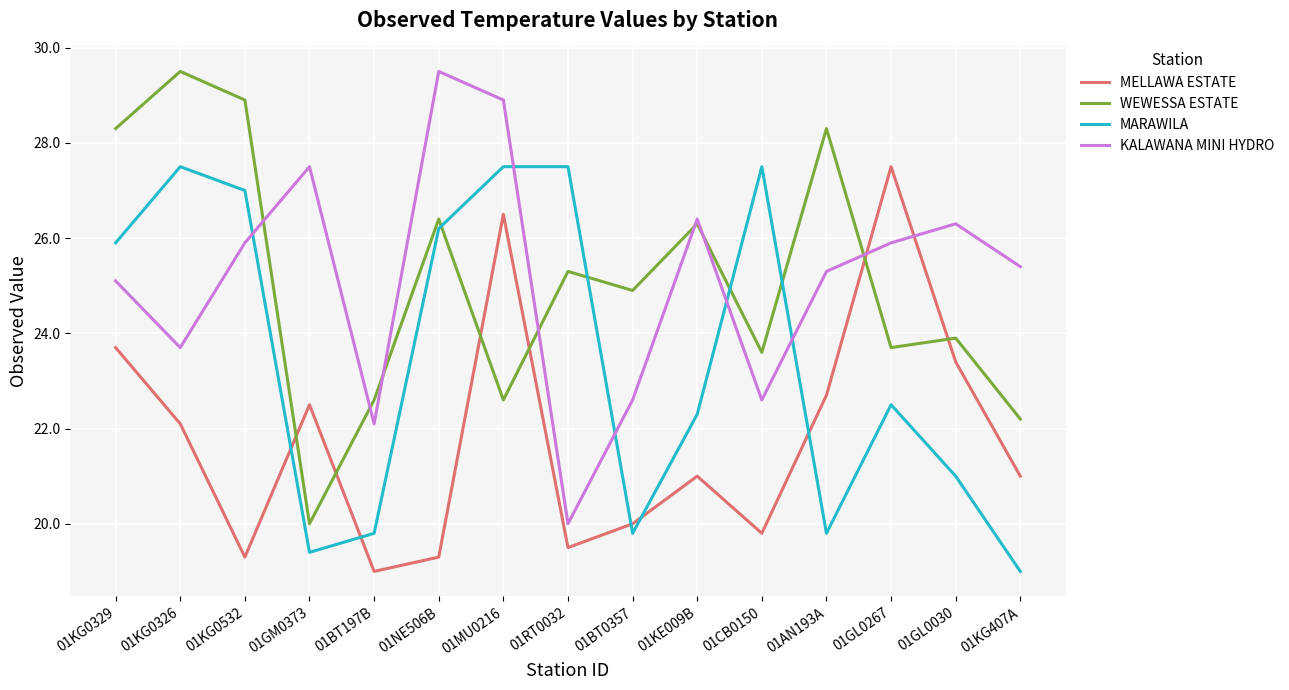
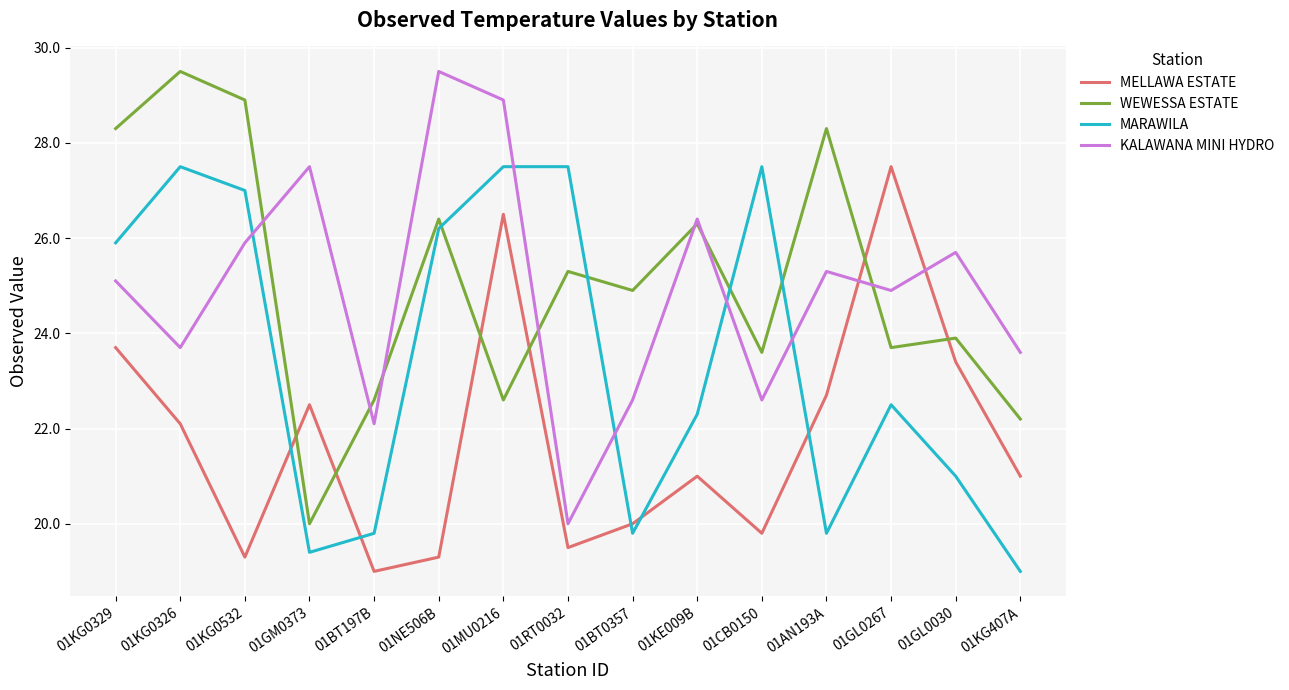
  {
    "MELLAWA ESTATE": {
      "01KG0329": 23.7,
      "01KG0326": 22.1,
      "01KG0532": 19.3,
      "01GM0373": 22.5,
      "01BT197B": 19.0,
      "01NE506B": 19.3,
      "01MU0216": 26.5,
      "01RT0032": 19.5,
      "01BT0357": 20.0,
      "01KE009B": 21.0,
      "01CB0150": 19.8,
      "01AN193A": 22.7,
      "01GL0267": 27.5,
      "01GL0030": 23.4,
      "01KG407A": 21.0
    },
    "WEWESSA ESTATE": {
      "01KG0329": 28.3,
      "01KG0326": 29.5,
      "01KG0532": 28.9,
      "01GM0373": 20.0,
      "01BT197B": 22.6,
      "01NE506B": 26.4,
      "01MU0216": 22.6,
      "01RT0032": 25.3,
      "01BT0357": 24.9,
      "01KE009B": 26.3,
      "01CB0150": 23.6,
      "01AN193A": 28.3,
      "01GL0267": 23.7,
      "01GL0030": 23.9,
      "01KG407A": 22.2
    },
    "MARAWILA": {
      "01KG0329": 25.9,
      "01KG0326": 27.5,
      "01KG0532": 27.0,
      "01GM0373": 19.4,
      "01BT197B": 19.8,
      "01NE506B": 26.2,
      "01MU0216": 27.5,
      "01RT0032": 27.5,
      "01BT0357": 19.8,
      "01KE009B": 22.3,
      "01CB0150": 27.5,
      "01AN193A": 19.8,
      "01GL0267": 22.5,
      "01GL0030": 21.0,
      "01KG407A": 19.0
    },
    "KALAWANA MINI HYDRO": {
      "01KG0329": 25.1,
      "01KG0326": 23.7,
      "01KG0532": 25.9,
      "01GM0373": 27.5,
      "01BT197B": 22.1,
      "01NE506B": 29.5,
      "01MU0216": 28.9,
      "01RT0032": 20.0,
      "01BT0357": 22.6,
      "01KE009B": 26.4,
      "01CB0150": 22.6,
      "01AN193A": 25.3,
-     "01GL0267": 25.9,
-     "01GL0030": 26.3,
-     "01KG407A": 25.4
+     "01GL0267": 24.9,
+     "01GL0030": 25.7,
+     "01KG407A": 23.6
    }
  }
